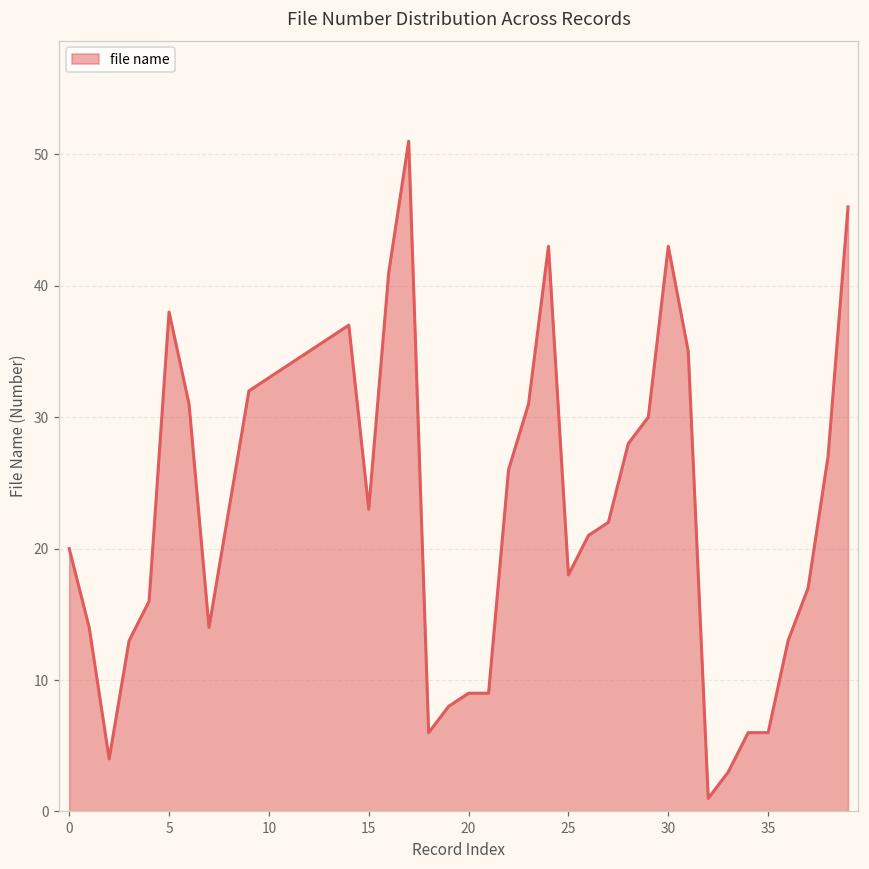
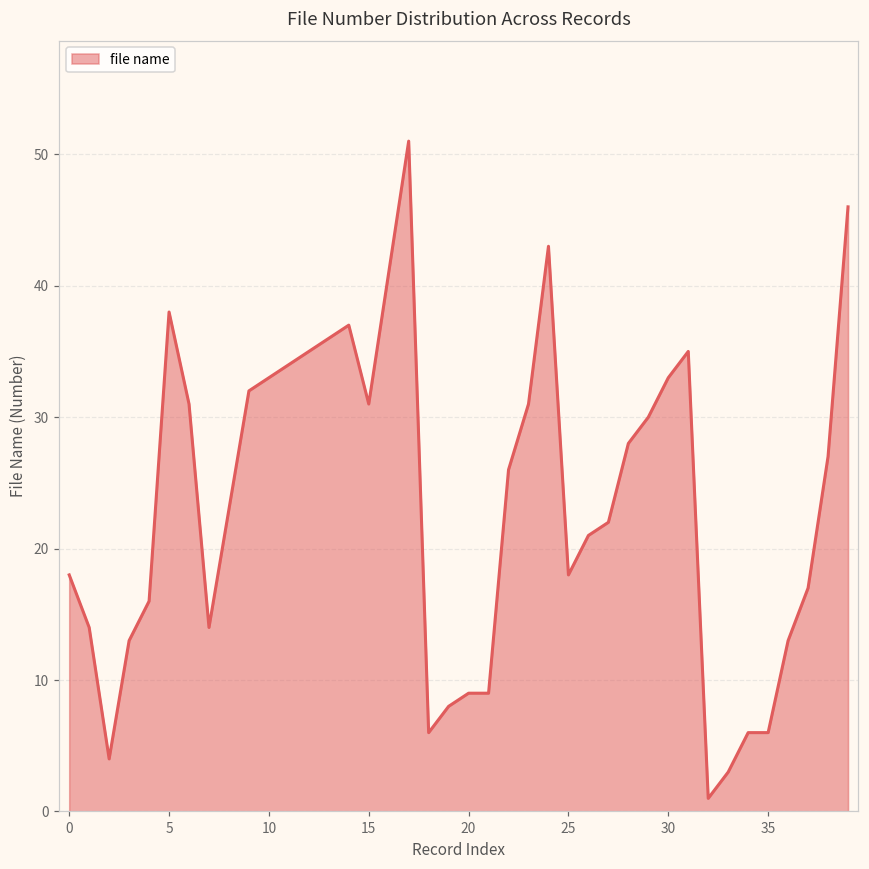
  {
-   "0": 20,
+   "0": 18,
    "5": 38,
    "10": 33,
-   "15": 23,
+   "15": 31,
    "20": 9,
    "25": 18,
-   "30": 43,
+   "30": 33,
    "35": 6
  }
